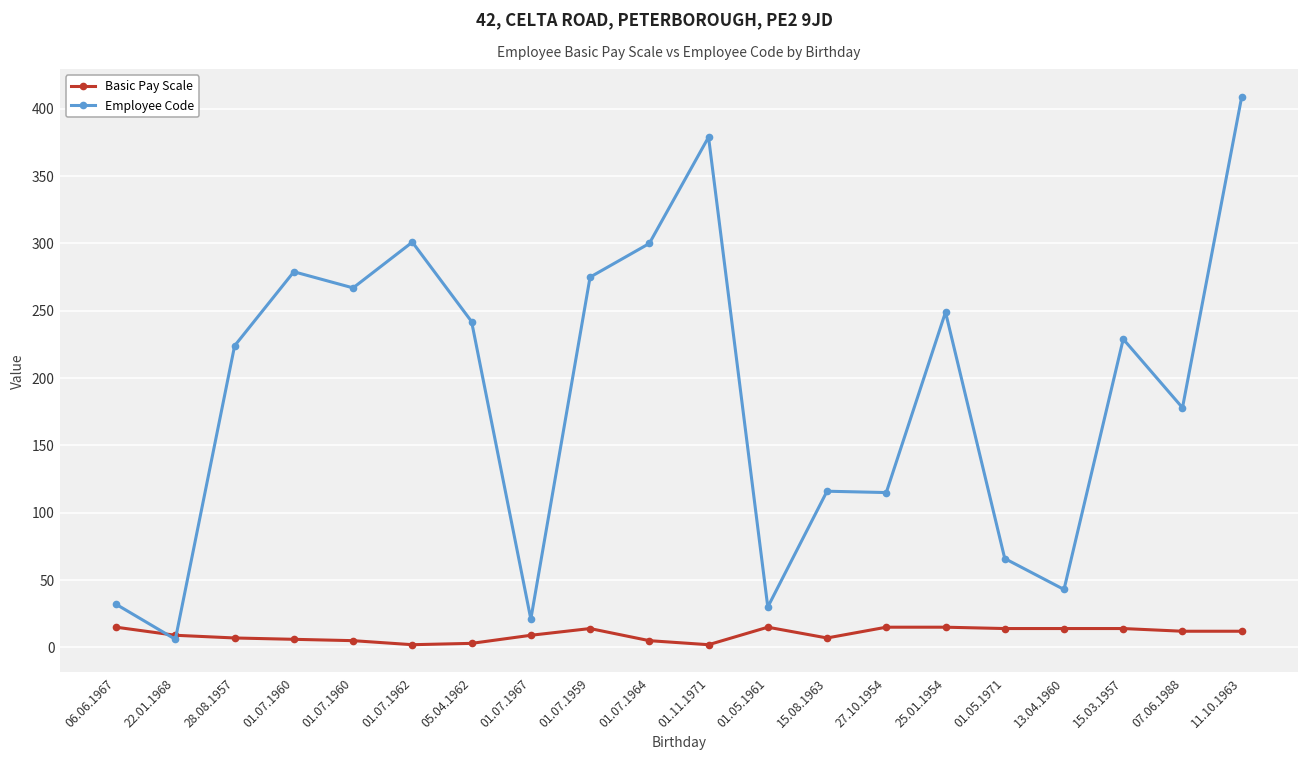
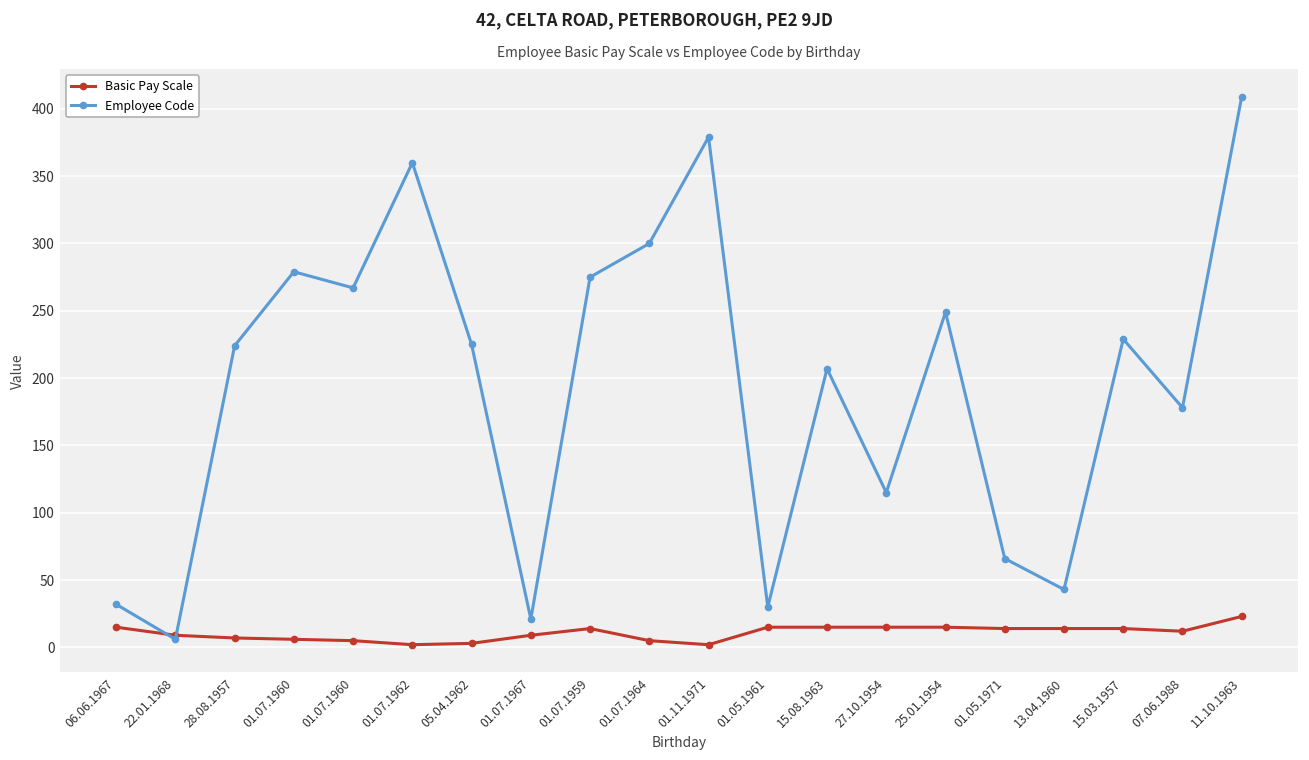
  {
    "Basic Pay Scale": {
      "06.06.1967": 15,
      "22.01.1968": 9,
      "28.08.1957": 7,
      "01.07.1962": 2,
      "05.04.1962": 3,
      "01.07.1967": 9,
      "01.07.1959": 14,
      "01.07.1964": 5,
      "01.11.1971": 2,
      "01.05.1961": 15,
-     "15.08.1963": 7,
+     "15.08.1963": 15,
      "27.10.1954": 15,
      "25.01.1954": 15,
      "01.05.1971": 14,
      "13.04.1960": 14,
      "15.03.1957": 14,
      "07.06.1988": 12,
-     "11.10.1963": 12
+     "11.10.1963": 23
    },
    "Employee Code": {
      "06.06.1967": 32,
      "22.01.1968": 6,
      "28.08.1957": 224,
-     "01.07.1962": 301,
-     "05.04.1962": 242,
+     "01.07.1962": 360,
+     "05.04.1962": 225,
      "01.07.1967": 21,
      "01.07.1959": 275,
      "01.07.1964": 300,
      "01.11.1971": 379,
      "01.05.1961": 30,
-     "15.08.1963": 116,
+     "15.08.1963": 207,
      "27.10.1954": 115,
      "25.01.1954": 249,
      "01.05.1971": 66,
      "13.04.1960": 43,
      "15.03.1957": 229,
      "07.06.1988": 178,
      "11.10.1963": 409
    }
  }
